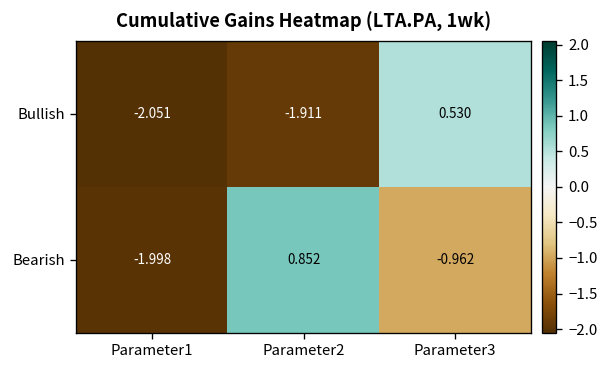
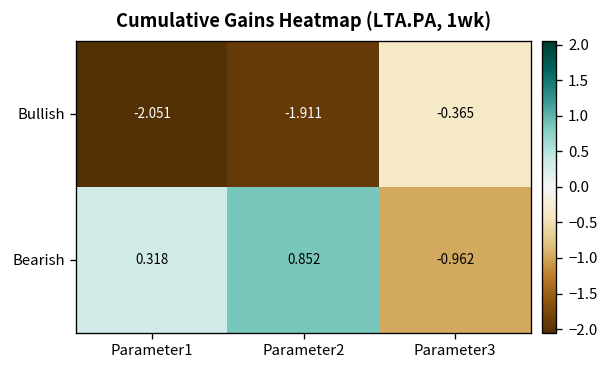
  {
    "Bullish": {
      "Parameter1": -2.051,
      "Parameter2": -1.911,
-     "Parameter3": 0.530
+     "Parameter3": -0.365
    },
    "Bearish": {
-     "Parameter1": -1.998,
+     "Parameter1": 0.318,
      "Parameter2": 0.852,
      "Parameter3": -0.962
    }
  }
